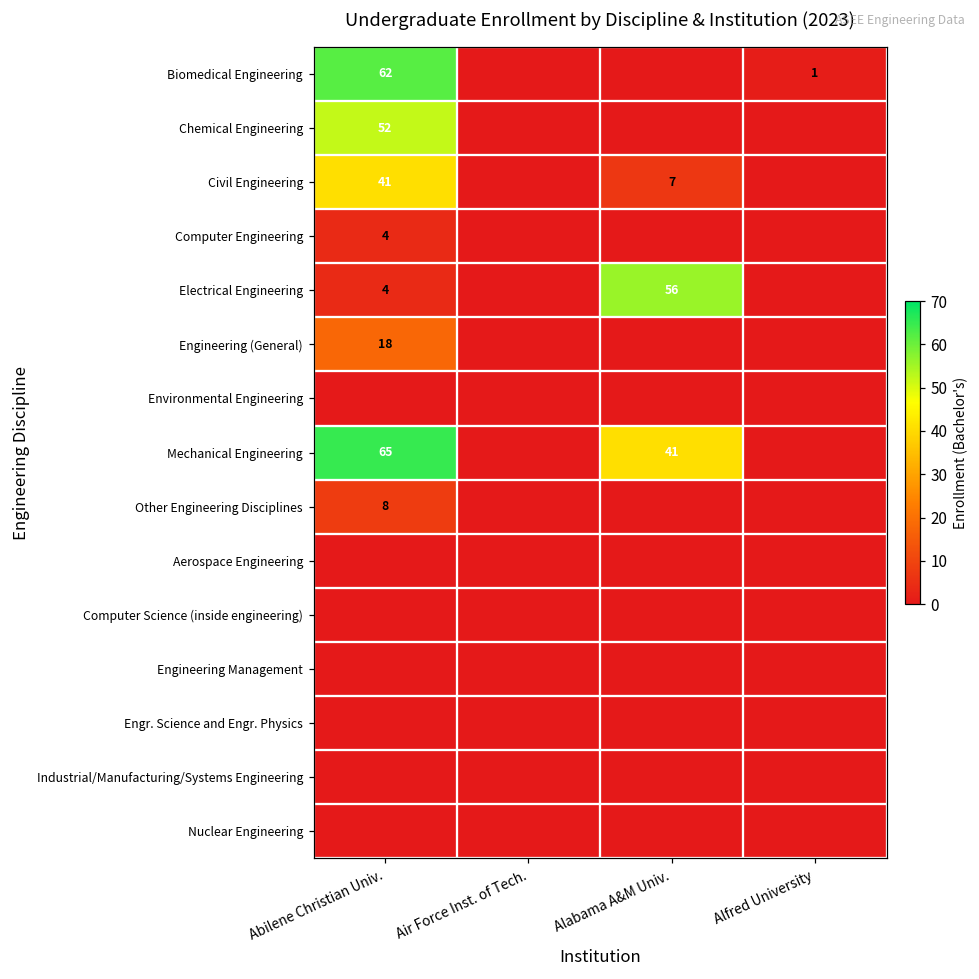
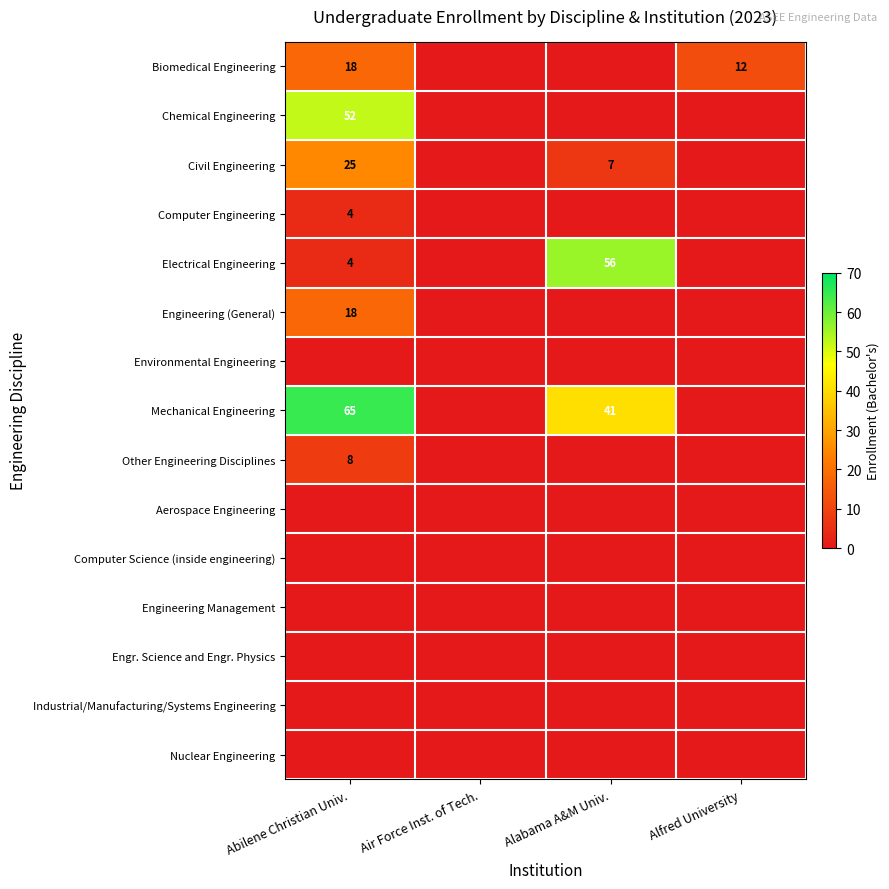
  {
    "Biomedical Engineering": {
-     "Abilene Christian Univ.": 62,
-     "Alfred University": 1
+     "Abilene Christian Univ.": 18,
+     "Alfred University": 12
    },
    "Chemical Engineering": {
      "Abilene Christian Univ.": 52
    },
    "Civil Engineering": {
-     "Abilene Christian Univ.": 41,
+     "Abilene Christian Univ.": 25,
      "Alabama A&M Univ.": 7
    },
    "Computer Engineering": {
      "Abilene Christian Univ.": 4
    },
    "Electrical Engineering": {
      "Abilene Christian Univ.": 4,
      "Alabama A&M Univ.": 56
    },
    "Engineering (General)": {
      "Abilene Christian Univ.": 18
    },
    "Mechanical Engineering": {
      "Abilene Christian Univ.": 65,
      "Alabama A&M Univ.": 41
    },
    "Other Engineering Disciplines": {
      "Abilene Christian Univ.": 8
    }
  }
